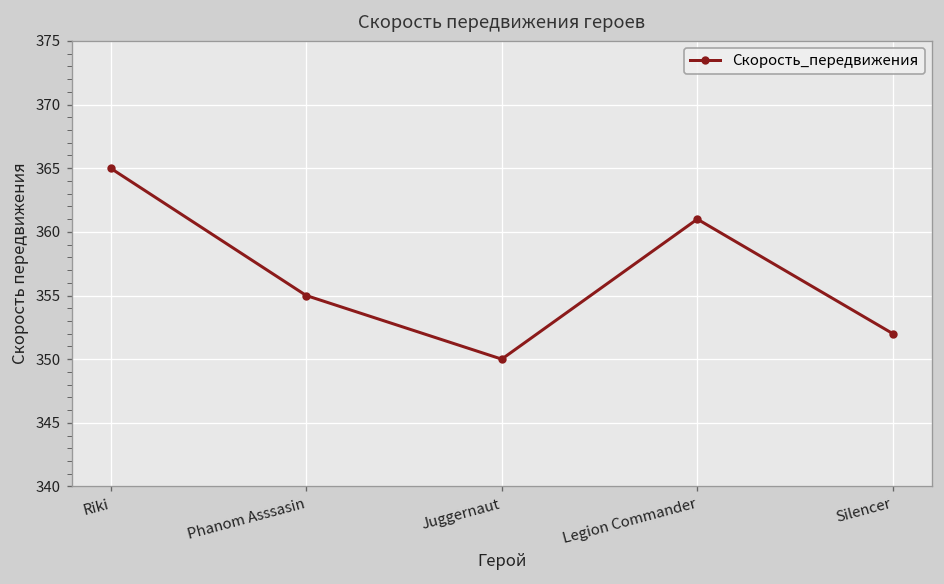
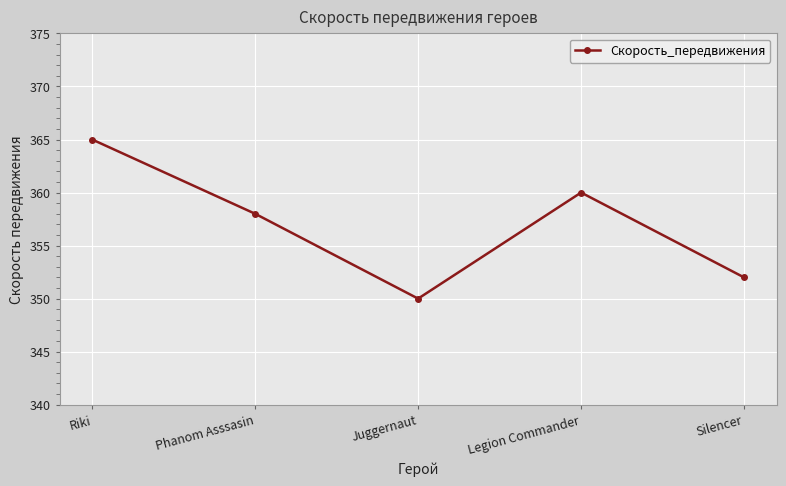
  {
    "Riki": 365,
-   "Phanom Asssasin": 355,
+   "Phanom Asssasin": 358,
    "Juggernaut": 350,
-   "Legion Commander": 361,
+   "Legion Commander": 360,
    "Silencer": 352
  }
